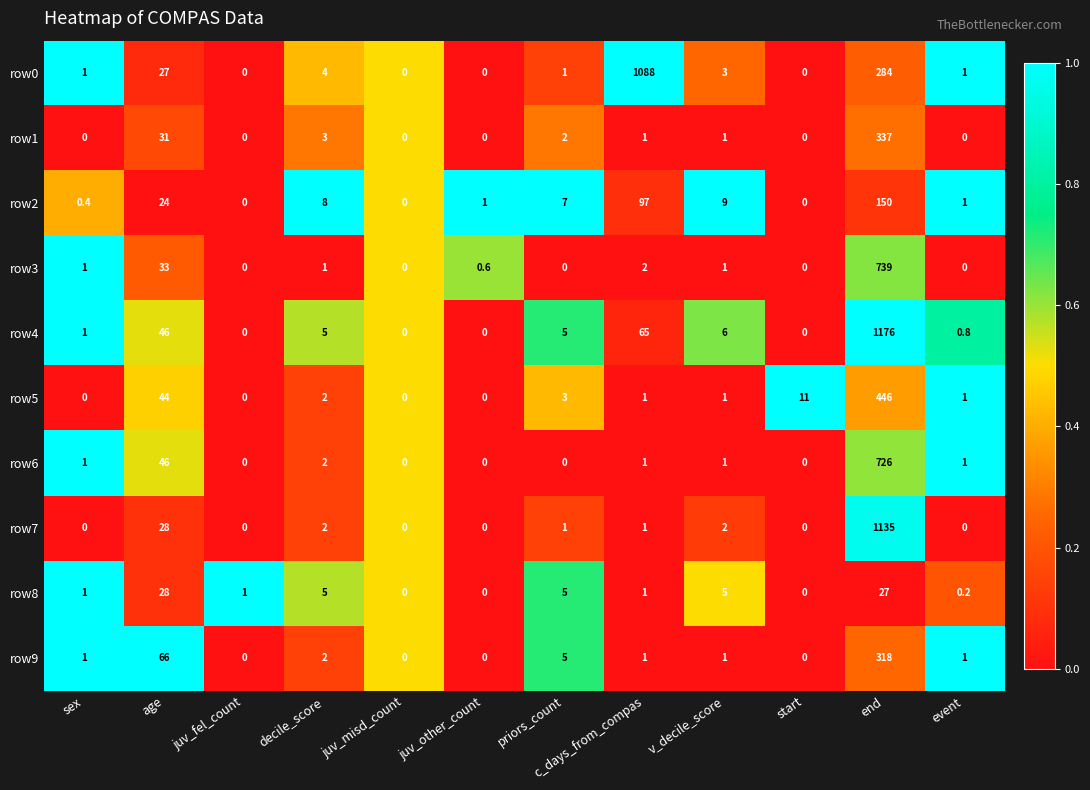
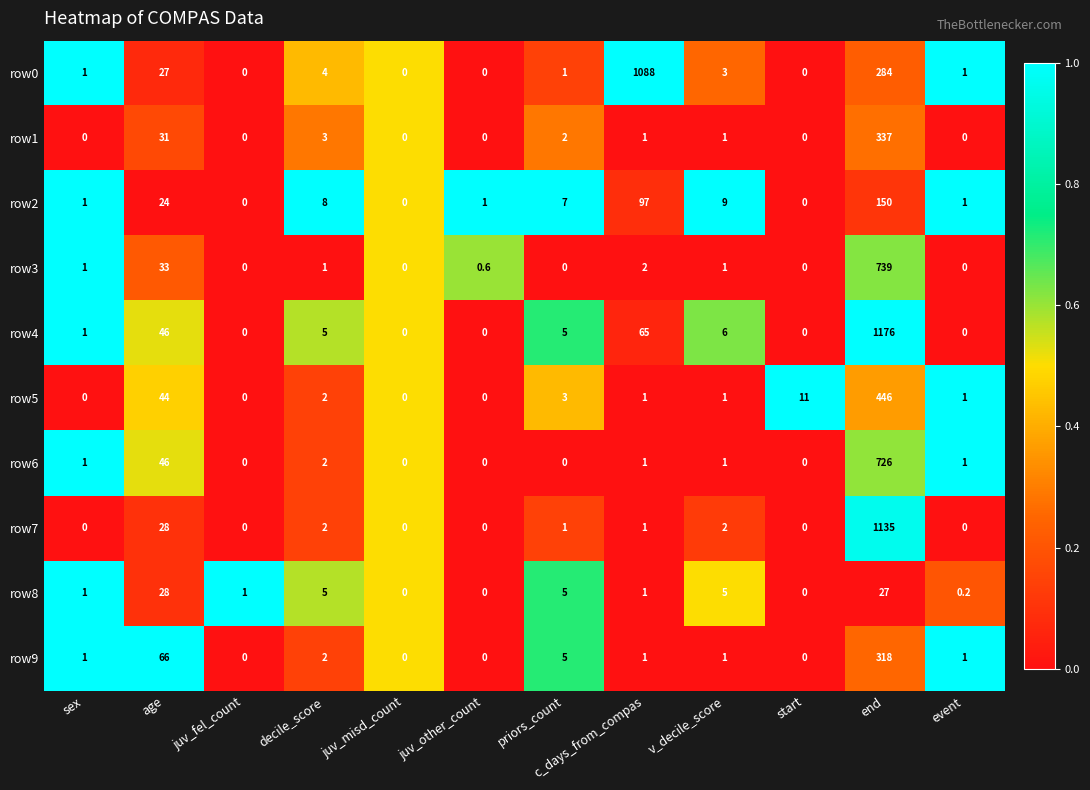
  {
    "row0": {
      "sex": 1,
      "age": 27,
      "juv_fel_count": 0,
      "decile_score": 4,
      "juv_misd_count": 0,
      "juv_other_count": 0,
      "priors_count": 1,
      "c_days_from_compas": 1088,
      "v_decile_score": 3,
      "start": 0,
      "end": 284,
      "event": 1
    },
    "row1": {
      "sex": 0,
      "age": 31,
      "juv_fel_count": 0,
      "decile_score": 3,
      "juv_misd_count": 0,
      "juv_other_count": 0,
      "priors_count": 2,
      "c_days_from_compas": 1,
      "v_decile_score": 1,
      "start": 0,
      "end": 337,
      "event": 0
    },
    "row2": {
-     "sex": 0.4,
+     "sex": 1,
      "age": 24,
      "juv_fel_count": 0,
      "decile_score": 8,
      "juv_misd_count": 0,
      "juv_other_count": 1,
      "priors_count": 7,
      "c_days_from_compas": 97,
      "v_decile_score": 9,
      "start": 0,
      "end": 150,
      "event": 1
    },
    "row3": {
      "sex": 1,
      "age": 33,
      "juv_fel_count": 0,
      "decile_score": 1,
      "juv_misd_count": 0,
      "juv_other_count": 0.6,
      "priors_count": 0,
      "c_days_from_compas": 2,
      "v_decile_score": 1,
      "start": 0,
      "end": 739,
      "event": 0
    },
    "row4": {
      "sex": 1,
      "age": 46,
      "juv_fel_count": 0,
      "decile_score": 5,
      "juv_misd_count": 0,
      "juv_other_count": 0,
      "priors_count": 5,
      "c_days_from_compas": 65,
      "v_decile_score": 6,
      "start": 0,
      "end": 1176,
-     "event": 0.8
+     "event": 0
    },
    "row5": {
      "sex": 0,
      "age": 44,
      "juv_fel_count": 0,
      "decile_score": 2,
      "juv_misd_count": 0,
      "juv_other_count": 0,
      "priors_count": 3,
      "c_days_from_compas": 1,
      "v_decile_score": 1,
      "start": 11,
      "end": 446,
      "event": 1
    },
    "row6": {
      "sex": 1,
      "age": 46,
      "juv_fel_count": 0,
      "decile_score": 2,
      "juv_misd_count": 0,
      "juv_other_count": 0,
      "priors_count": 0,
      "c_days_from_compas": 1,
      "v_decile_score": 1,
      "start": 0,
      "end": 726,
      "event": 1
    },
    "row7": {
      "sex": 0,
      "age": 28,
      "juv_fel_count": 0,
      "decile_score": 2,
      "juv_misd_count": 0,
      "juv_other_count": 0,
      "priors_count": 1,
      "c_days_from_compas": 1,
      "v_decile_score": 2,
      "start": 0,
      "end": 1135,
      "event": 0
    },
    "row8": {
      "sex": 1,
      "age": 28,
      "juv_fel_count": 1,
      "decile_score": 5,
      "juv_misd_count": 0,
      "juv_other_count": 0,
      "priors_count": 5,
      "c_days_from_compas": 1,
      "v_decile_score": 5,
      "start": 0,
      "end": 27,
      "event": 0.2
    },
    "row9": {
      "sex": 1,
      "age": 66,
      "juv_fel_count": 0,
      "decile_score": 2,
      "juv_misd_count": 0,
      "juv_other_count": 0,
      "priors_count": 5,
      "c_days_from_compas": 1,
      "v_decile_score": 1,
      "start": 0,
      "end": 318,
      "event": 1
    }
  }
